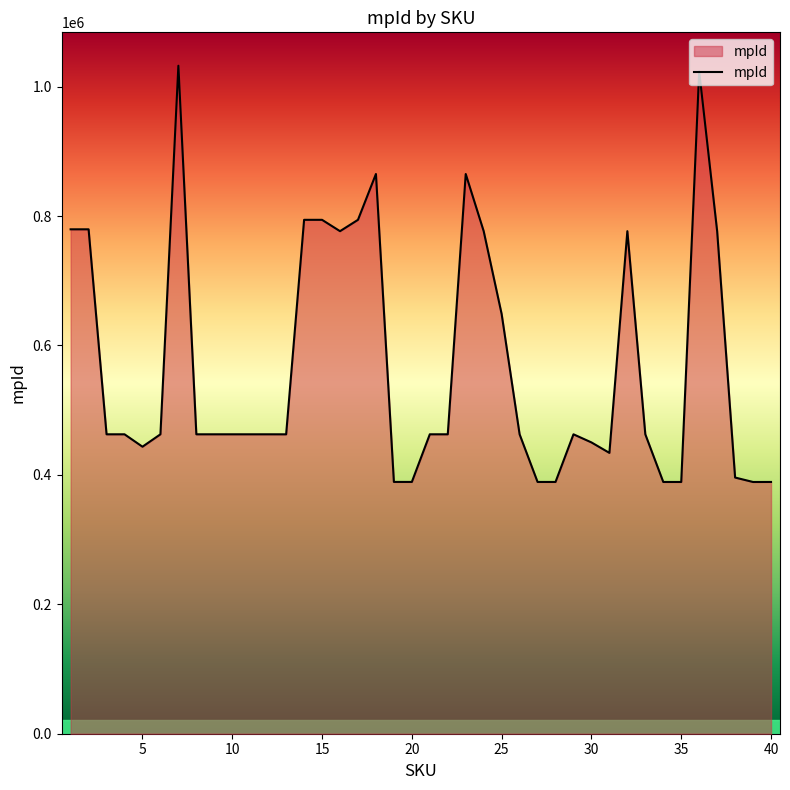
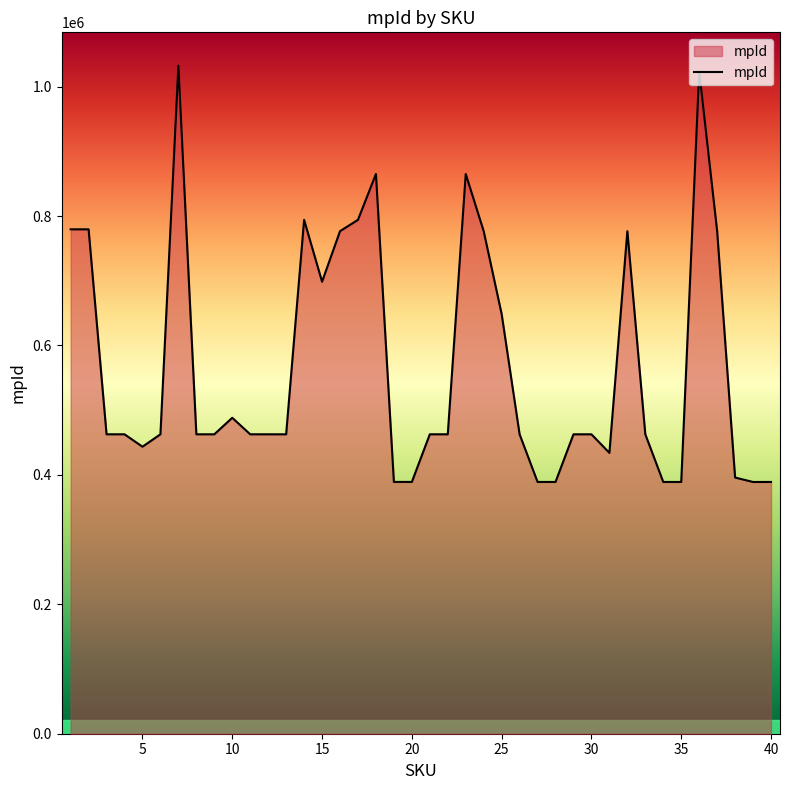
  {
    "5": 440000,
-   "10": 460000,
-   "15": 790000,
+   "10": 490000,
+   "15": 700000,
    "20": 390000,
    "25": 650000,
-   "30": 450000,
+   "30": 460000,
    "35": 390000,
    "40": 390000
  }
